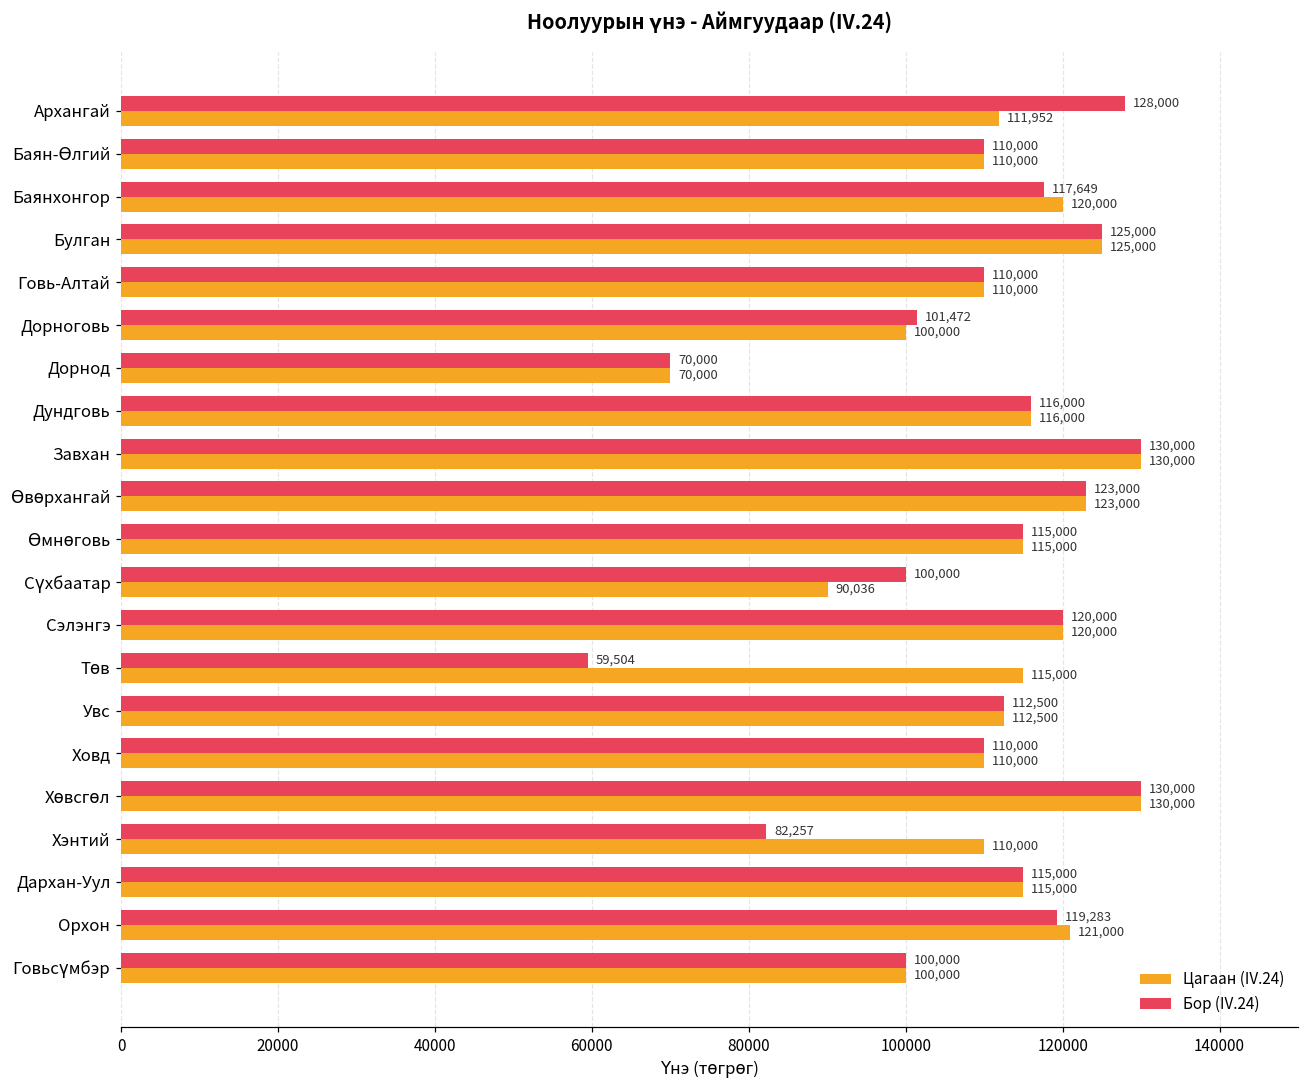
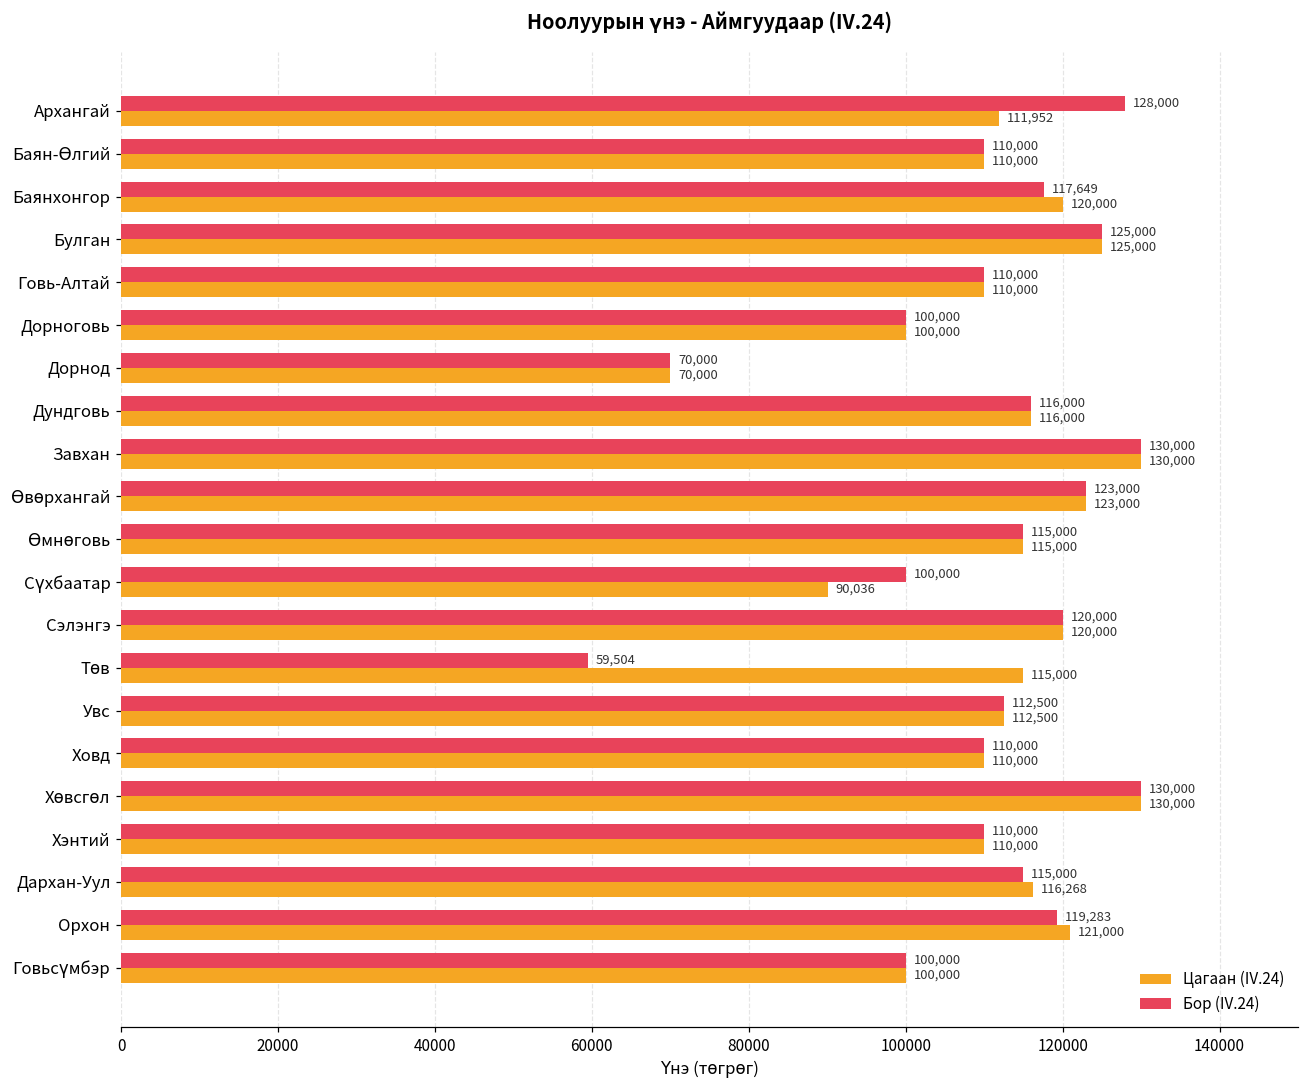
  {
    "Цагаан (IV.24)": {
      "Архангай": "111,952",
      "Баян-Өлгий": "110,000",
      "Баянхонгор": "120,000",
      "Булган": "125,000",
      "Говь-Алтай": "110,000",
      "Дорноговь": "100,000",
      "Дорнод": "70,000",
      "Дундговь": "116,000",
      "Завхан": "130,000",
      "Өвөрхангай": "123,000",
      "Өмнөговь": "115,000",
      "Сүхбаатар": "90,036",
      "Сэлэнгэ": "120,000",
      "Төв": "115,000",
      "Увс": "112,500",
      "Ховд": "110,000",
      "Хөвсгөл": "130,000",
      "Хэнтий": "110,000",
-     "Дархан-Уул": "115,000",
+     "Дархан-Уул": "116,268",
      "Орхон": "121,000",
      "Говьсүмбэр": "100,000"
    },
    "Бор (IV.24)": {
      "Архангай": "128,000",
      "Баян-Өлгий": "110,000",
      "Баянхонгор": "117,649",
      "Булган": "125,000",
      "Говь-Алтай": "110,000",
-     "Дорноговь": "101,472",
+     "Дорноговь": "100,000",
      "Дорнод": "70,000",
      "Дундговь": "116,000",
      "Завхан": "130,000",
      "Өвөрхангай": "123,000",
      "Өмнөговь": "115,000",
      "Сүхбаатар": "100,000",
      "Сэлэнгэ": "120,000",
      "Төв": "59,504",
      "Увс": "112,500",
      "Ховд": "110,000",
      "Хөвсгөл": "130,000",
-     "Хэнтий": "82,257",
+     "Хэнтий": "110,000",
      "Дархан-Уул": "115,000",
      "Орхон": "119,283",
      "Говьсүмбэр": "100,000"
    }
  }
